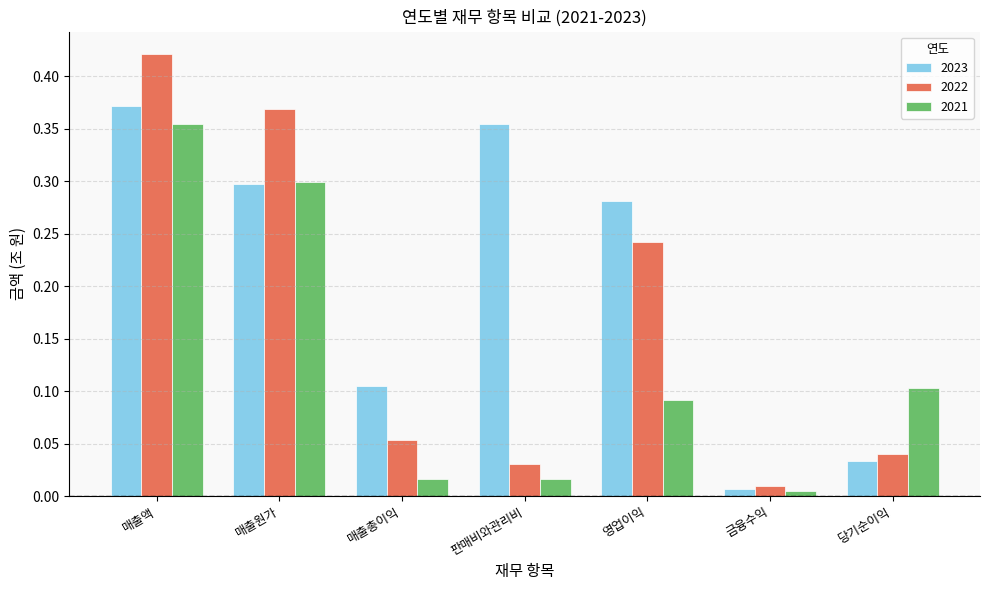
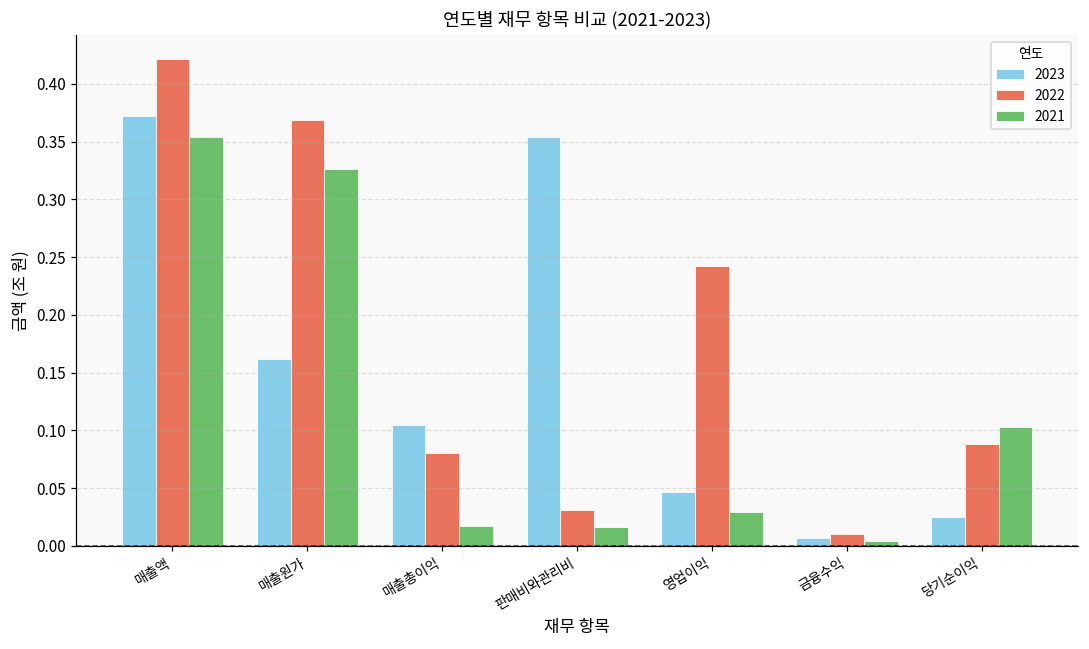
  {
    "2023": {
      "매출액": 0.372,
-     "매출원가": 0.297,
+     "매출원가": 0.162,
      "매출총이익": 0.105,
      "판매비와관리비": 0.354,
-     "영업이익": 0.281,
+     "영업이익": 0.046,
      "금융수익": 0.006,
-     "당기순이익": 0.034
+     "당기순이익": 0.025
    },
    "2022": {
      "매출액": 0.421,
      "매출원가": 0.369,
-     "매출총이익": 0.054,
+     "매출총이익": 0.080,
      "판매비와관리비": 0.031,
      "영업이익": 0.242,
      "금융수익": 0.010,
-     "당기순이익": 0.040
+     "당기순이익": 0.088
    },
    "2021": {
      "매출액": 0.354,
-     "매출원가": 0.299,
+     "매출원가": 0.326,
      "매출총이익": 0.017,
      "판매비와관리비": 0.016,
-     "영업이익": 0.091,
+     "영업이익": 0.030,
      "금융수익": 0.005,
      "당기순이익": 0.103
    }
  }
